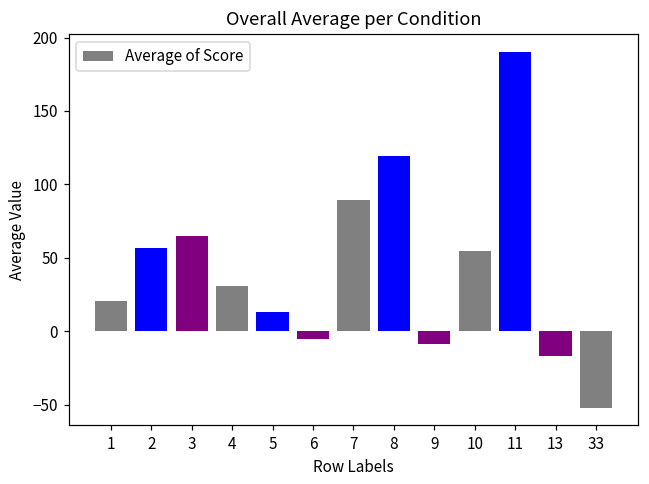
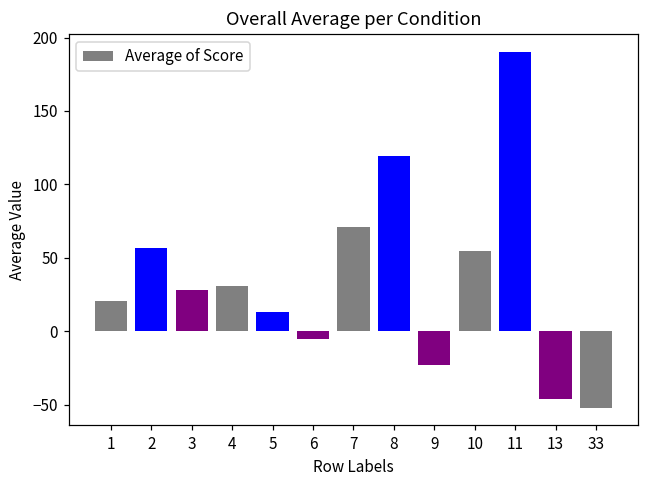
  {
    "1": 21,
    "2": 57,
-   "3": 65,
+   "3": 28,
    "4": 31,
    "5": 13,
    "6": -5,
-   "7": 89,
+   "7": 71,
    "8": 120,
-   "9": -9,
+   "9": -23,
    "10": 54,
    "11": 190,
-   "13": -17,
+   "13": -46,
    "33": -52
  }
